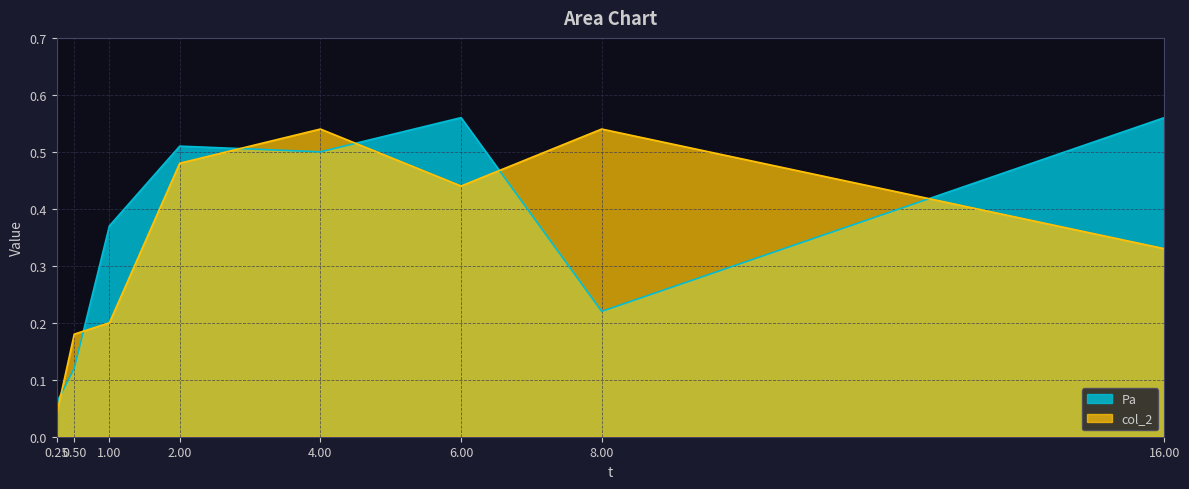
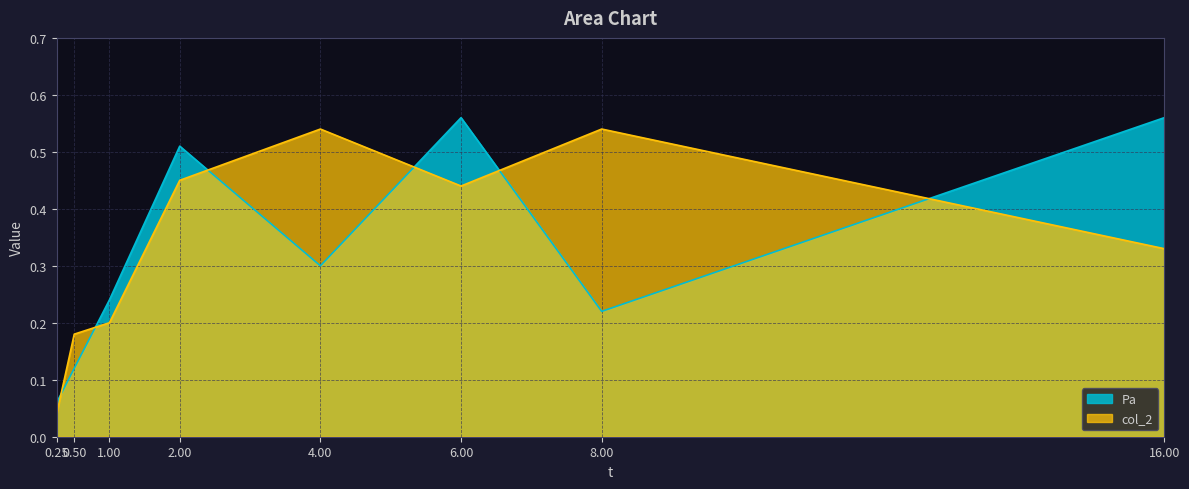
  {
    "Pa": {
-     "1.00": 0.37,
+     "1.00": 0.24,
      "2.00": 0.51,
-     "4.00": 0.5,
+     "4.00": 0.3,
      "6.00": 0.56,
      "8.00": 0.22,
      "16.00": 0.56
    },
    "col_2": {
      "1.00": 0.20,
-     "2.00": 0.48,
+     "2.00": 0.45,
      "4.00": 0.54,
      "6.00": 0.44,
      "8.00": 0.54,
      "16.00": 0.33
    }
  }
